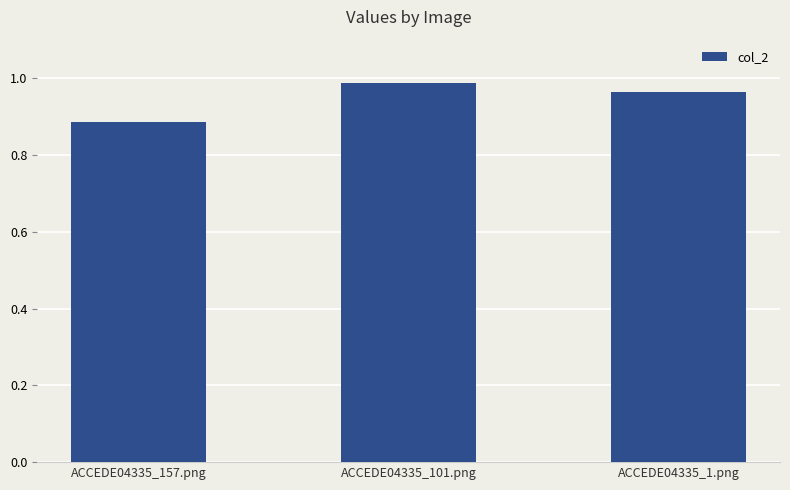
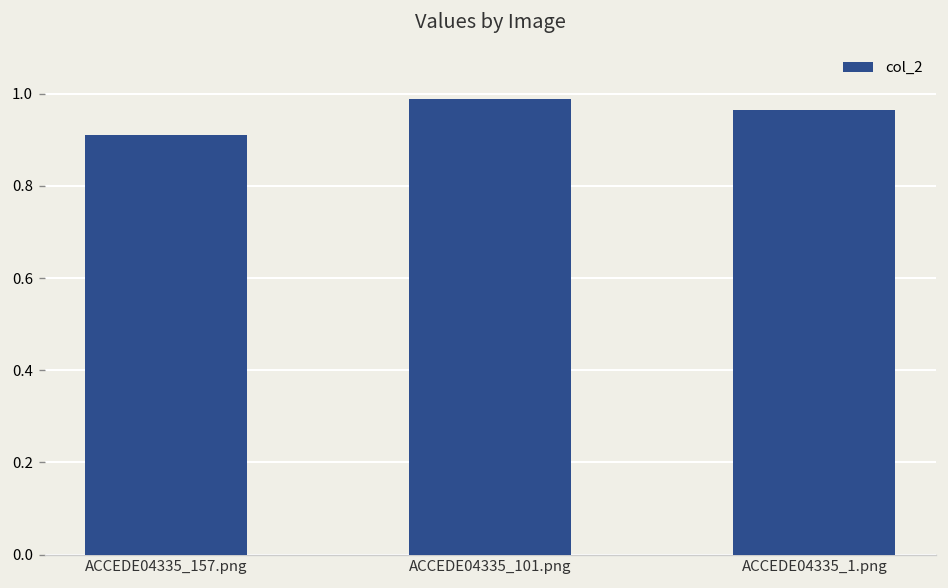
  {
-   "ACCEDE04335_157.png": 0.89,
+   "ACCEDE04335_157.png": 0.91,
    "ACCEDE04335_101.png": 0.99,
    "ACCEDE04335_1.png": 0.96
  }
